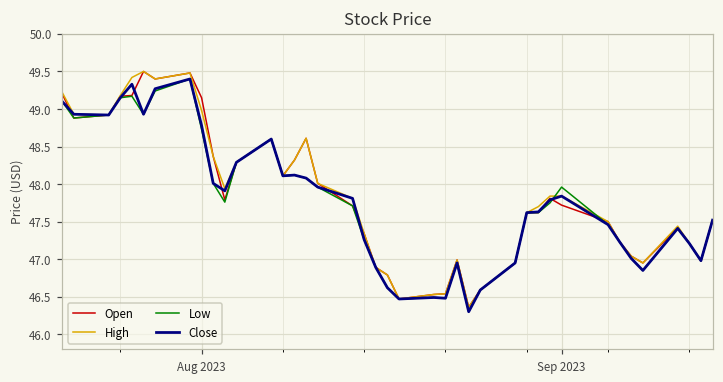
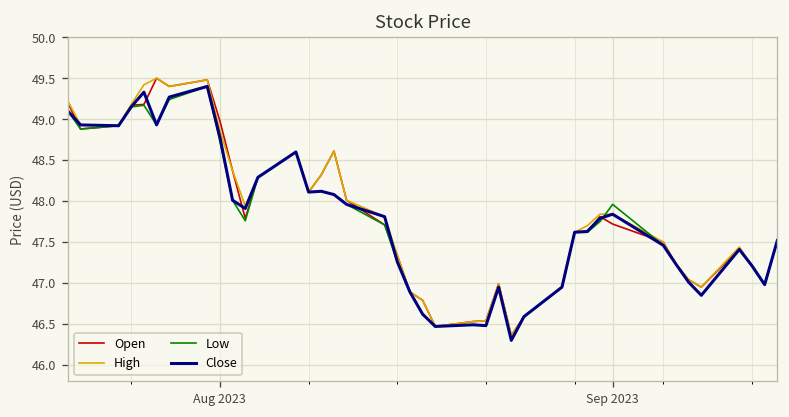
  {
    "Open": {
-     "Aug 2023": 49.2,
+     "Aug 2023": 49.0,
      "Sep 2023": 47.7
    },
    "High": {
-     "Aug 2023": 49.0
+     "Aug 2023": 48.9
    },
    "Low": {
      "Aug 2023": 48.7,
      "Sep 2023": 48.0
    },
    "Close": {
      "Aug 2023": 48.8
    }
  }
